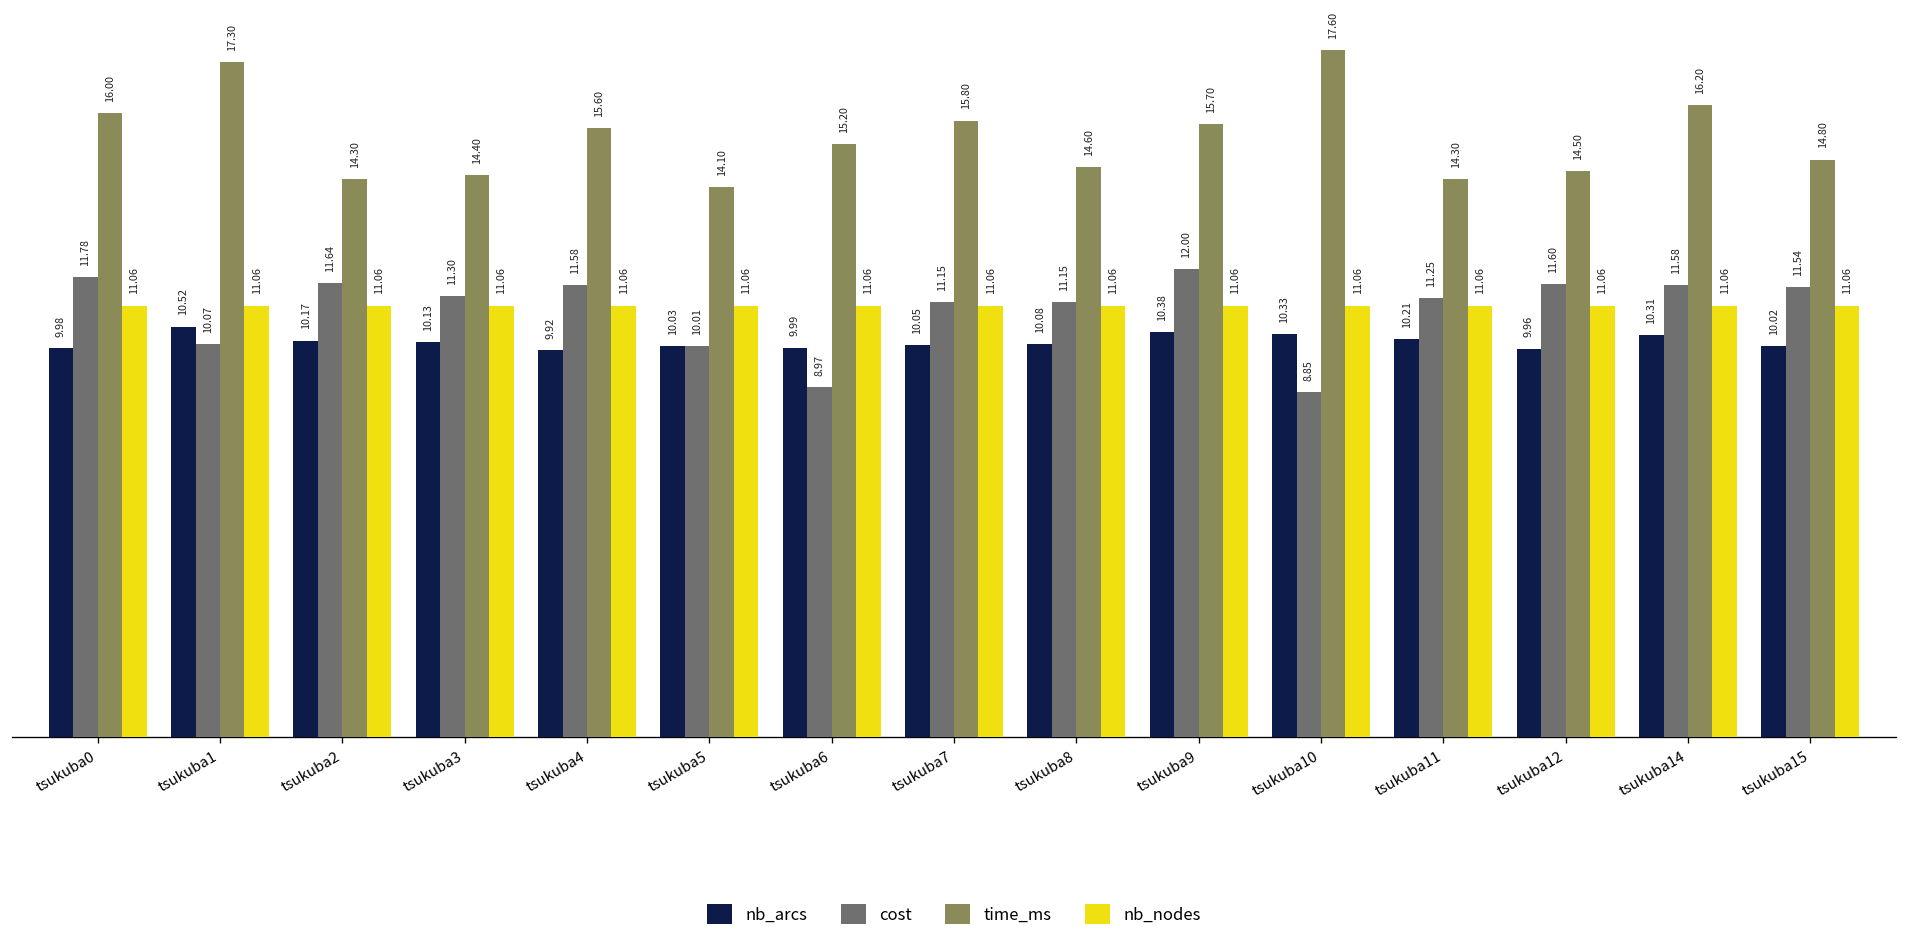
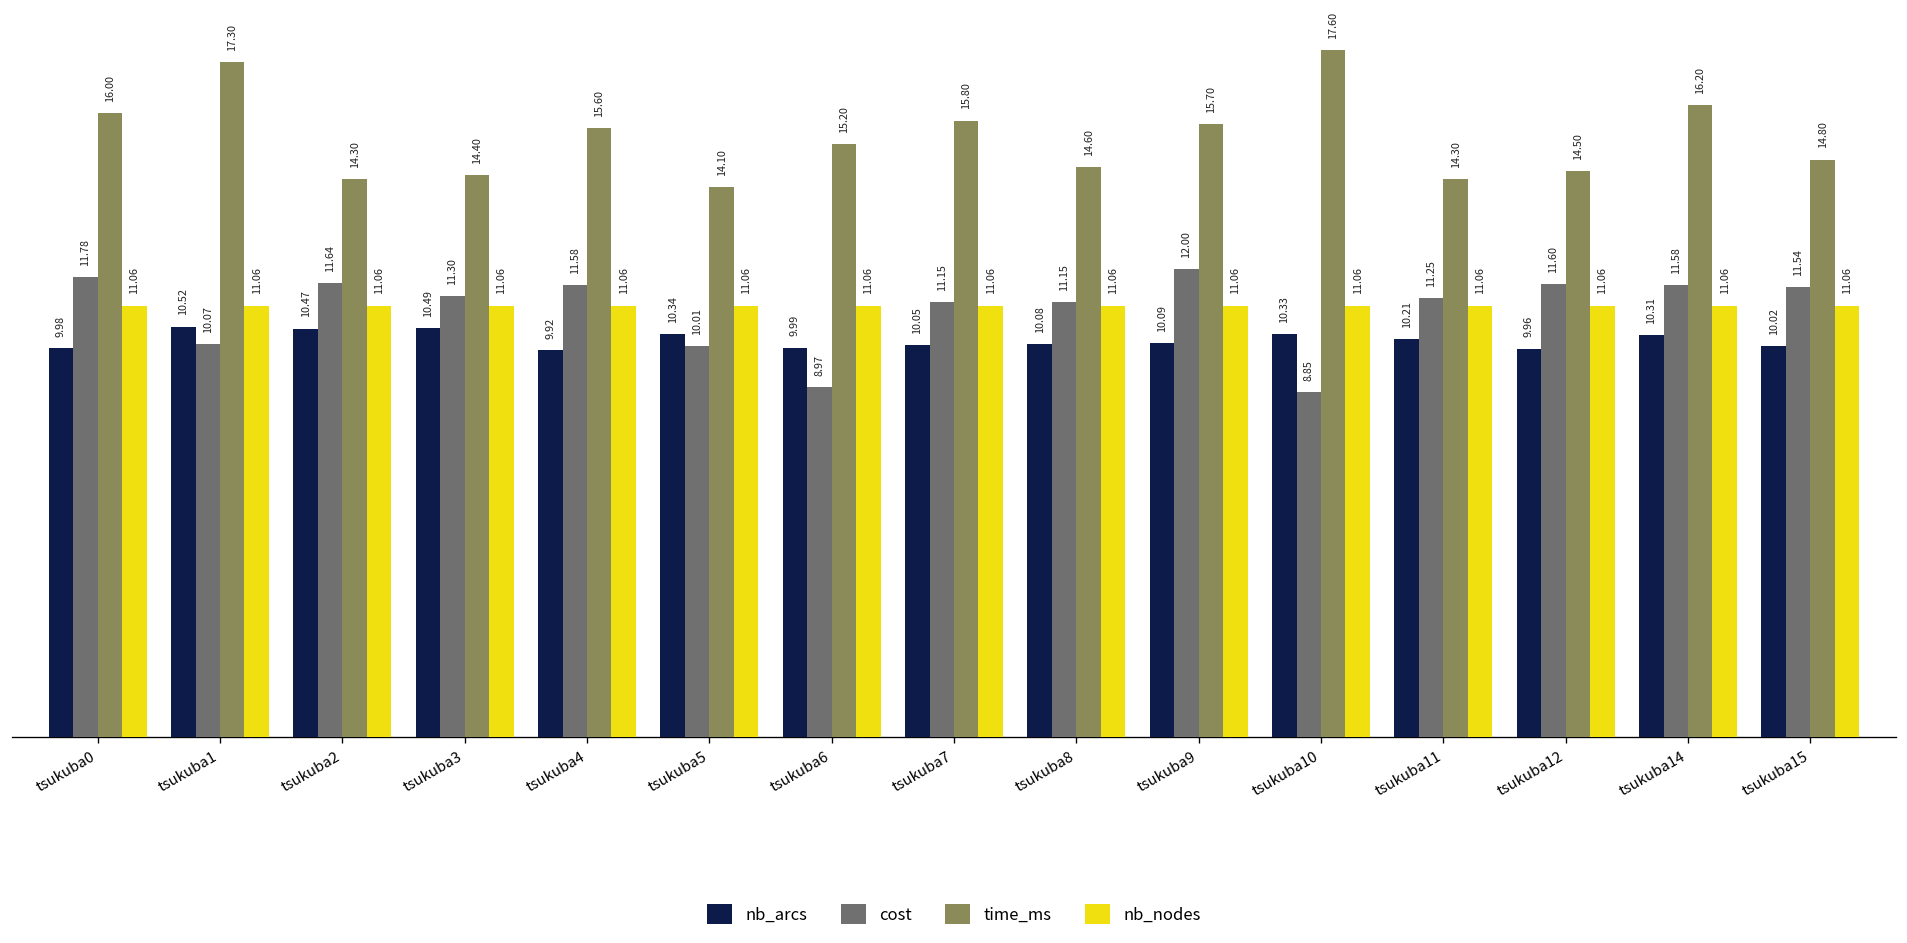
  {
    "nb_arcs": {
      "tsukuba0": 9.98,
      "tsukuba1": 10.52,
-     "tsukuba2": 10.17,
-     "tsukuba3": 10.13,
+     "tsukuba2": 10.47,
+     "tsukuba3": 10.49,
      "tsukuba4": 9.92,
-     "tsukuba5": 10.03,
+     "tsukuba5": 10.34,
      "tsukuba6": 9.99,
      "tsukuba7": 10.05,
      "tsukuba8": 10.08,
-     "tsukuba9": 10.38,
+     "tsukuba9": 10.09,
      "tsukuba10": 10.33,
      "tsukuba11": 10.21,
      "tsukuba12": 9.96,
      "tsukuba14": 10.31,
      "tsukuba15": 10.02
    },
    "nb_nodes": {
      "tsukuba0": 11.06,
      "tsukuba1": 11.06,
      "tsukuba2": 11.06,
      "tsukuba3": 11.06,
      "tsukuba4": 11.06,
      "tsukuba5": 11.06,
      "tsukuba6": 11.06,
      "tsukuba7": 11.06,
      "tsukuba8": 11.06,
      "tsukuba9": 11.06,
      "tsukuba10": 11.06,
      "tsukuba11": 11.06,
      "tsukuba12": 11.06,
      "tsukuba14": 11.06,
      "tsukuba15": 11.06
    }
  }
